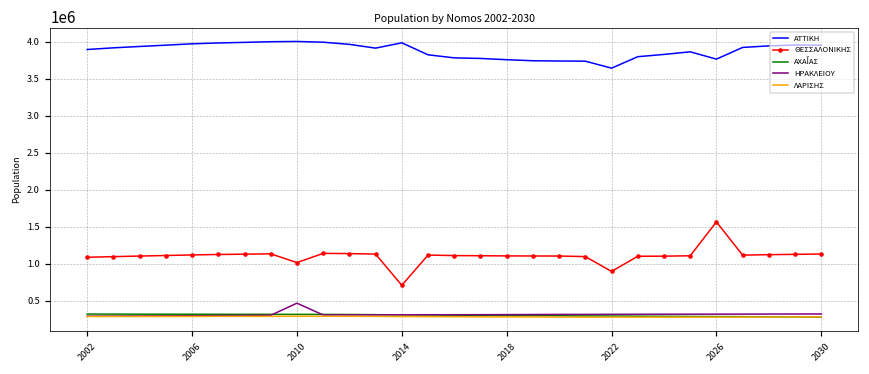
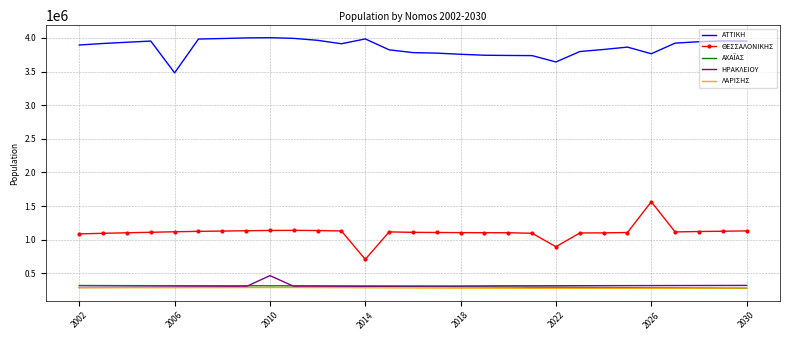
  {
    "ATTIKH": {
      "2002": 3900000,
-     "2006": 4000000,
+     "2006": 3500000,
      "2010": 4000000,
      "2014": 4000000,
      "2018": 3800000,
      "2022": 3600000,
      "2026": 3800000
    },
    "ΘΕΣΣΑΛΟΝΙΚΗΣ": {
      "2002": 1100000,
      "2006": 1100000,
-     "2010": 1000000,
+     "2010": 1100000,
      "2014": 700000,
      "2018": 1100000,
      "2022": 900000,
      "2026": 1600000,
      "2030": 1100000
    },
    "ΗΡΑΚΛΕΙΟΥ": {
      "2010": 500000,
      "2030": 300000
    }
  }
